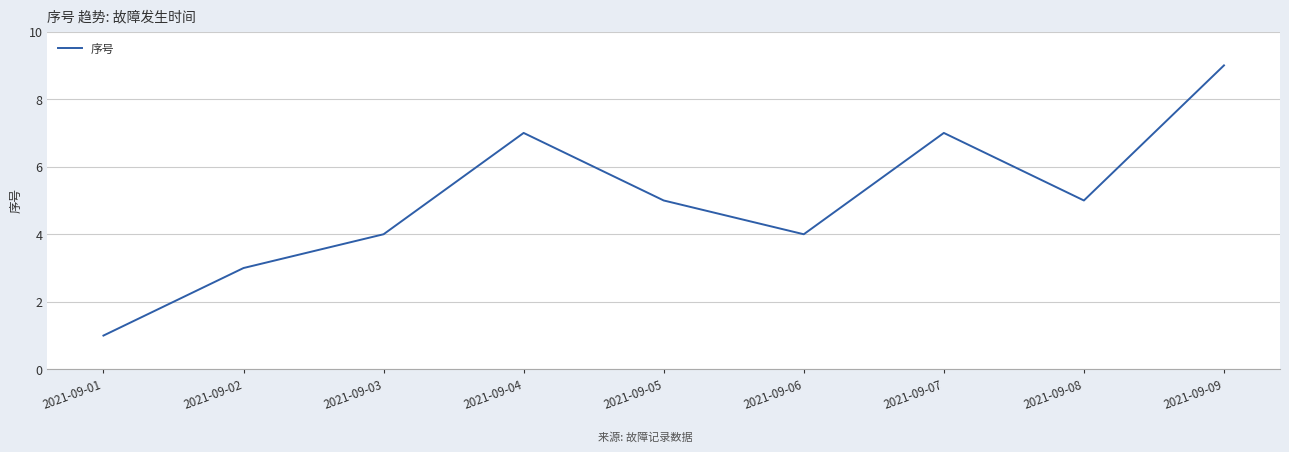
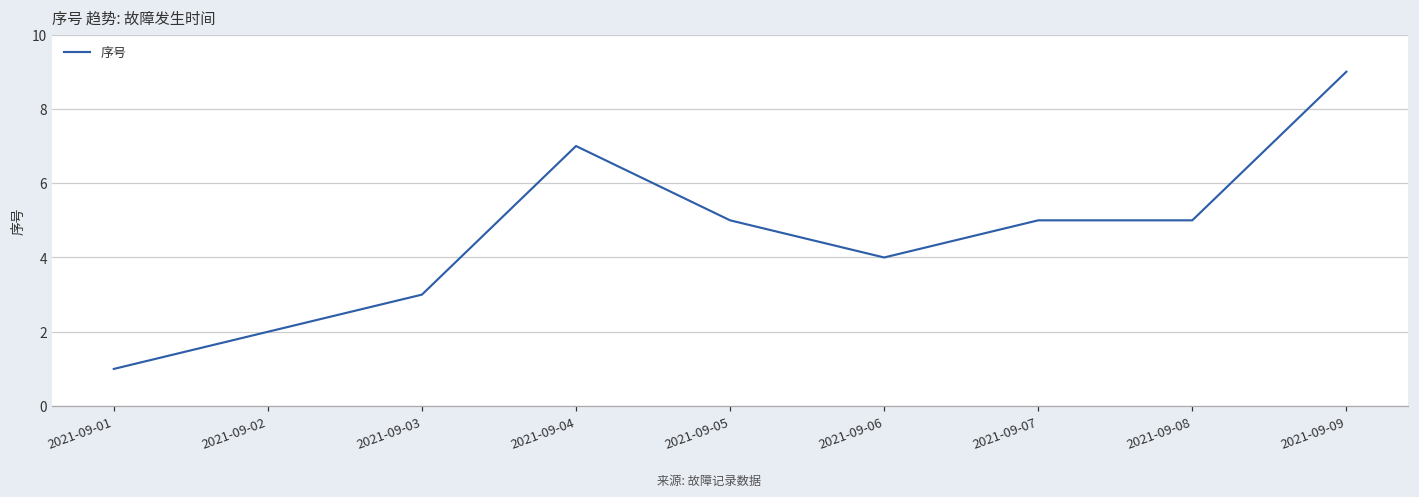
  {
    "2021-09-01": 1,
-   "2021-09-02": 3,
-   "2021-09-03": 4,
+   "2021-09-02": 2,
+   "2021-09-03": 3,
    "2021-09-04": 7,
    "2021-09-05": 5,
    "2021-09-06": 4,
-   "2021-09-07": 7,
+   "2021-09-07": 5,
    "2021-09-08": 5,
    "2021-09-09": 9
  }
